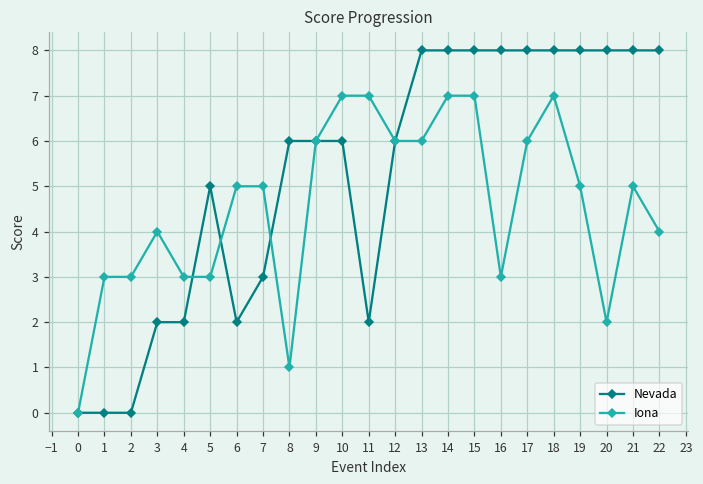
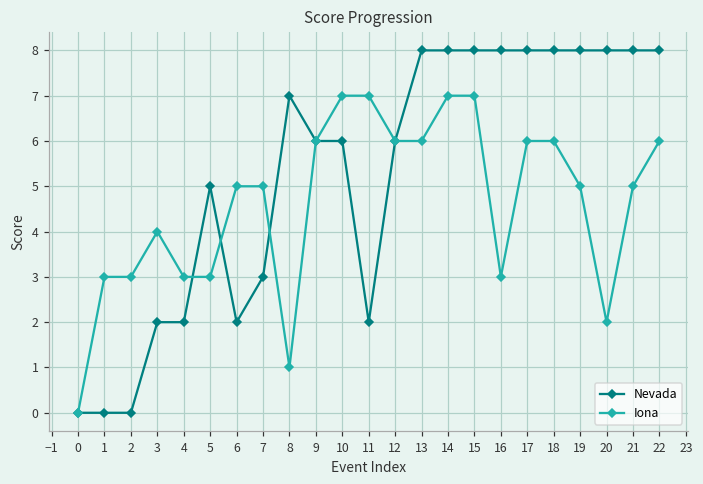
  {
    "Nevada": {
      "1": 0,
      "2": 0,
      "3": 2,
      "4": 2,
      "5": 5,
      "6": 2,
      "7": 3,
-     "8": 6,
+     "8": 7,
      "10": 6,
      "11": 2,
      "13": 8,
      "14": 8,
      "15": 8,
      "16": 8,
      "17": 8,
      "18": 8,
      "19": 8,
      "20": 8,
      "21": 8,
      "22": 8
    },
    "Iona": {
      "1": 3,
      "2": 3,
      "3": 4,
      "4": 3,
      "5": 3,
      "6": 5,
      "7": 5,
      "8": 1,
      "10": 7,
      "11": 7,
      "13": 6,
      "14": 7,
      "15": 7,
      "16": 3,
      "17": 6,
-     "18": 7,
+     "18": 6,
      "19": 5,
      "20": 2,
      "21": 5,
-     "22": 4
+     "22": 6
    }
  }
